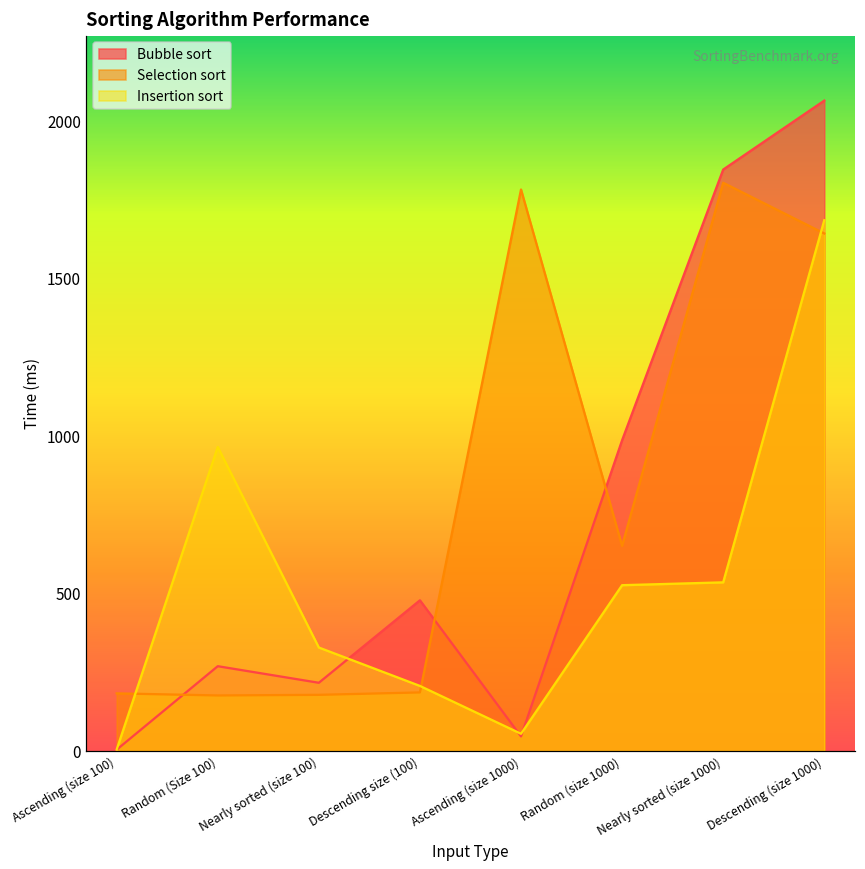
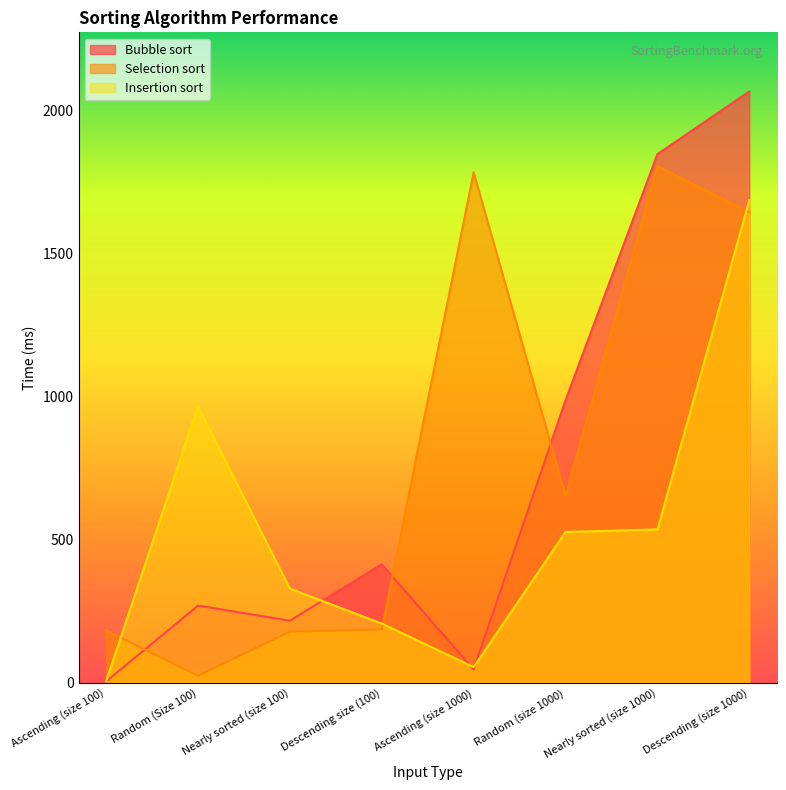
  {
    "Bubble sort": {
      "Random (Size 100)": 270,
      "Nearly sorted (size 100)": 220,
-     "Descending size (100)": 480,
+     "Descending size (100)": 410,
      "Random (size 1000)": 990,
      "Nearly sorted (size 1000)": 1850,
      "Descending (size 1000)": 2070
    },
    "Selection sort": {
      "Ascending (size 100)": 180,
-     "Random (Size 100)": 180,
+     "Random (Size 100)": 20,
      "Nearly sorted (size 100)": 180,
      "Descending size (100)": 190,
      "Ascending (size 1000)": 1780,
      "Random (size 1000)": 650,
      "Nearly sorted (size 1000)": 1810,
      "Descending (size 1000)": 1640
    },
    "Insertion sort": {
      "Random (Size 100)": 970,
      "Nearly sorted (size 100)": 330,
      "Descending size (100)": 210,
      "Random (size 1000)": 530,
      "Nearly sorted (size 1000)": 540,
      "Descending (size 1000)": 1690
    }
  }
